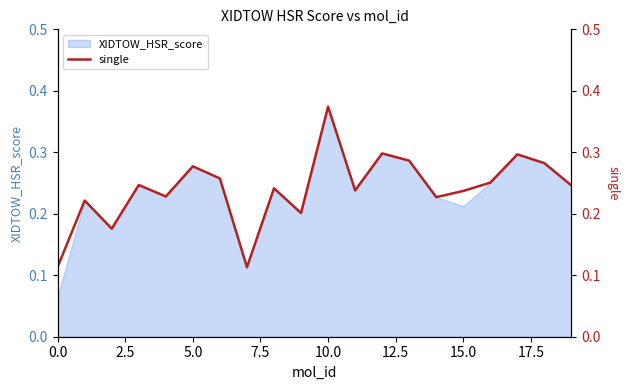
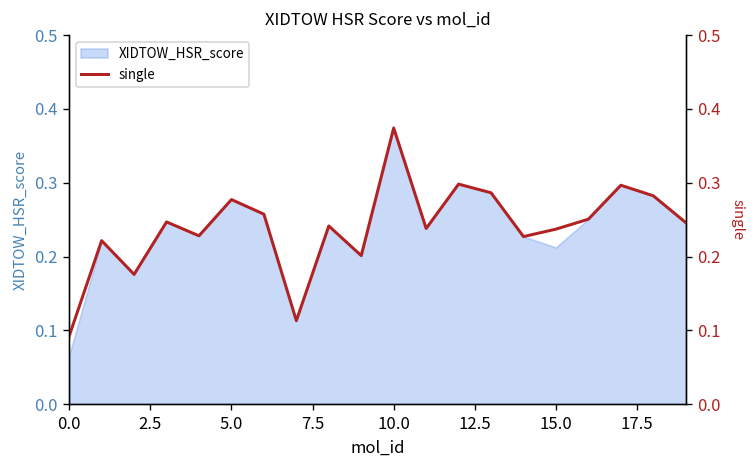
  {
    "XIDTOW_HSR_score": {
      "0.0": 0.07,
      "5.0": 0.28,
      "10.0": 0.37,
      "15.0": 0.21
    },
    "single": {
-     "0.0": 0.11,
+     "0.0": 0.09,
      "5.0": 0.28,
      "10.0": 0.37,
      "15.0": 0.24
    }
  }
